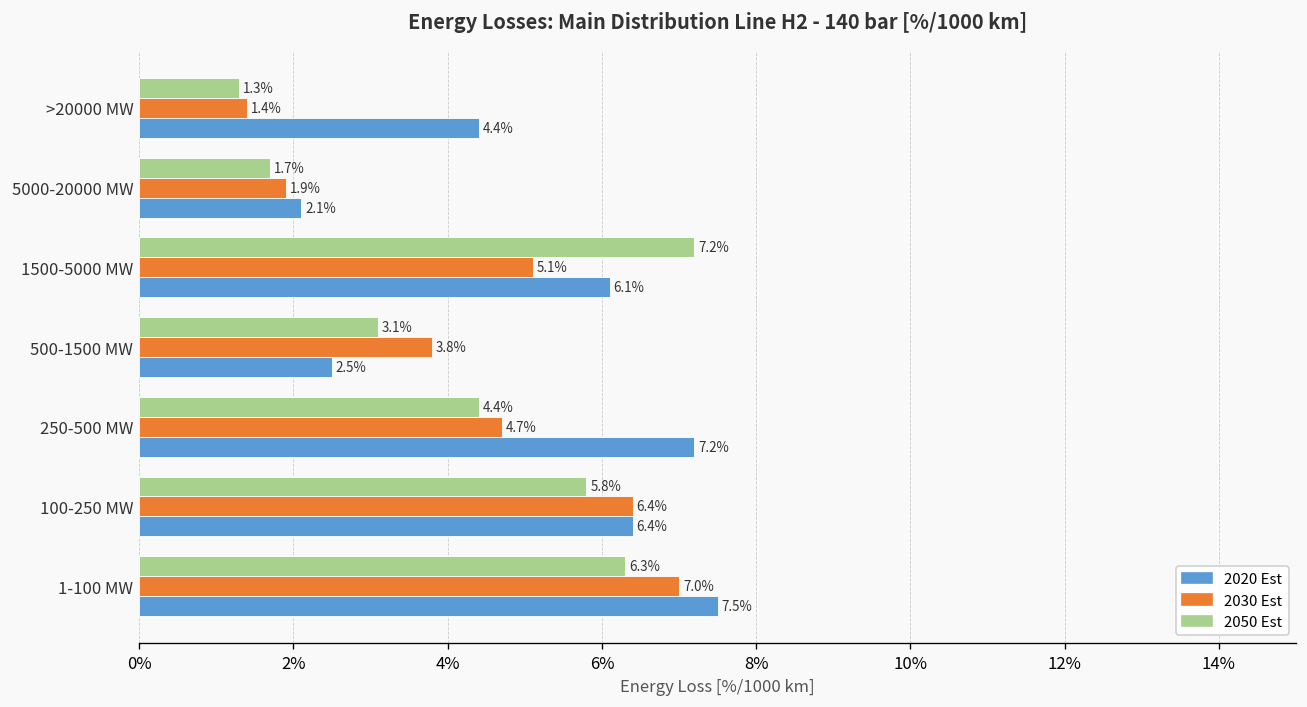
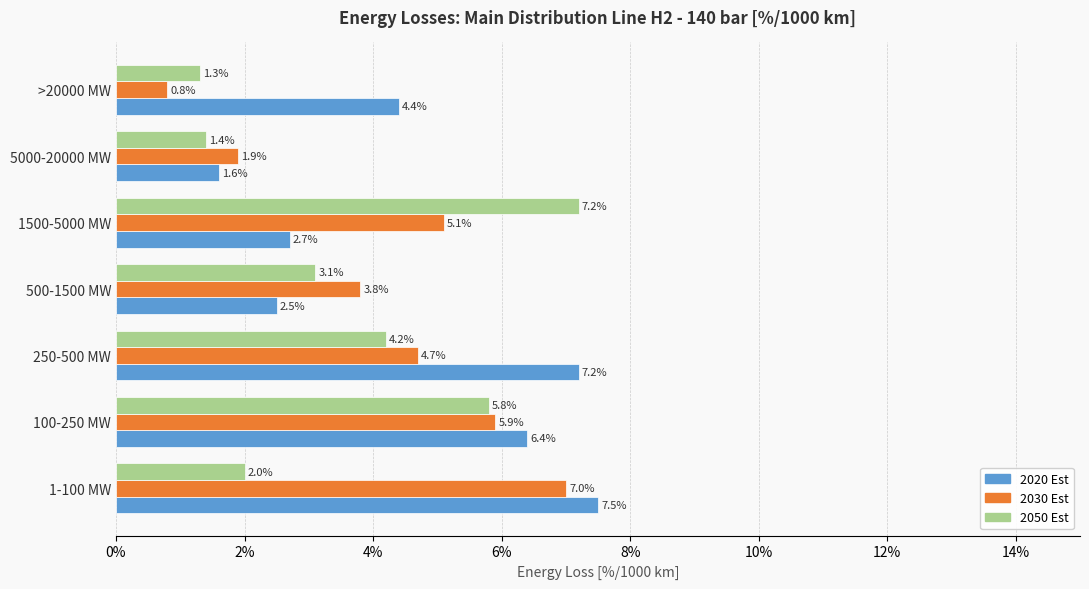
  {
    "2020 Est": {
      ">20000 MW": "4.4%",
-     "5000-20000 MW": "2.1%",
-     "1500-5000 MW": "6.1%",
+     "5000-20000 MW": "1.6%",
+     "1500-5000 MW": "2.7%",
      "500-1500 MW": "2.5%",
      "250-500 MW": "7.2%",
      "100-250 MW": "6.4%",
      "1-100 MW": "7.5%"
    },
    "2030 Est": {
-     ">20000 MW": "1.4%",
+     ">20000 MW": "0.8%",
      "5000-20000 MW": "1.9%",
      "1500-5000 MW": "5.1%",
      "500-1500 MW": "3.8%",
      "250-500 MW": "4.7%",
-     "100-250 MW": "6.4%",
+     "100-250 MW": "5.9%",
      "1-100 MW": "7.0%"
    },
    "2050 Est": {
      ">20000 MW": "1.3%",
-     "5000-20000 MW": "1.7%",
+     "5000-20000 MW": "1.4%",
      "1500-5000 MW": "7.2%",
      "500-1500 MW": "3.1%",
-     "250-500 MW": "4.4%",
+     "250-500 MW": "4.2%",
      "100-250 MW": "5.8%",
-     "1-100 MW": "6.3%"
+     "1-100 MW": "2.0%"
    }
  }
